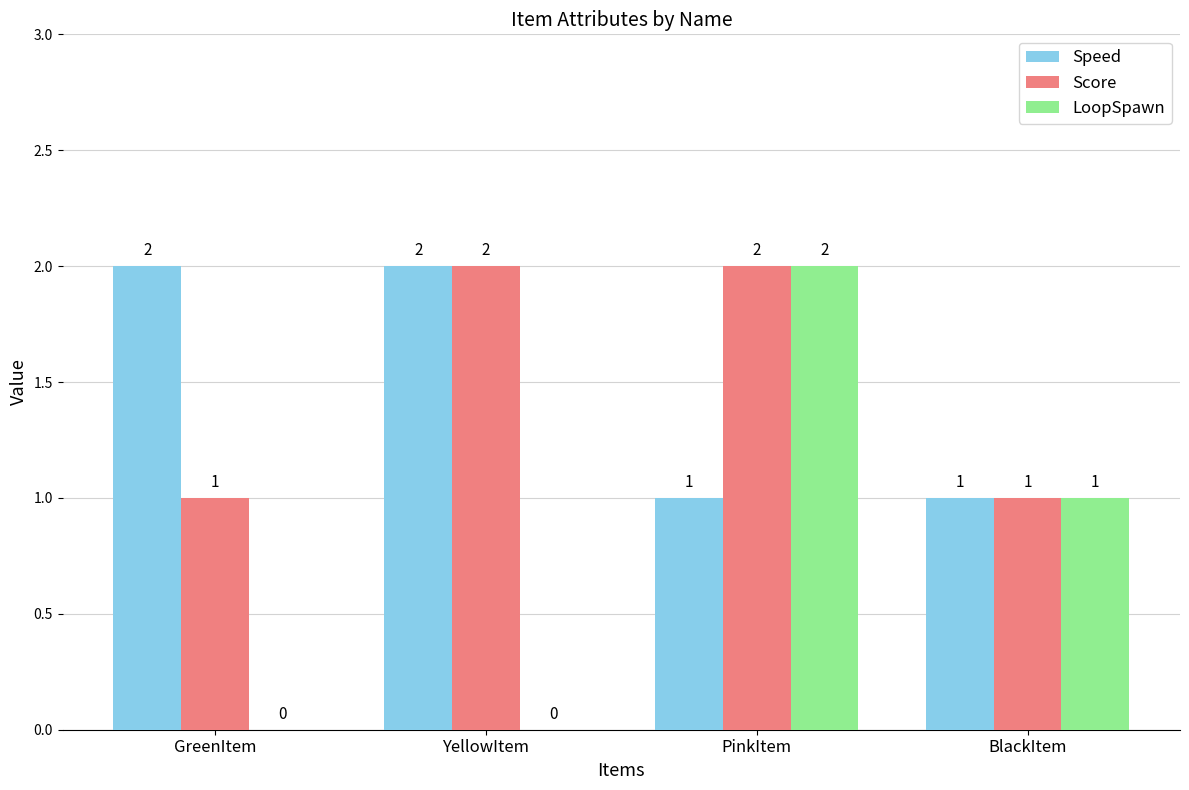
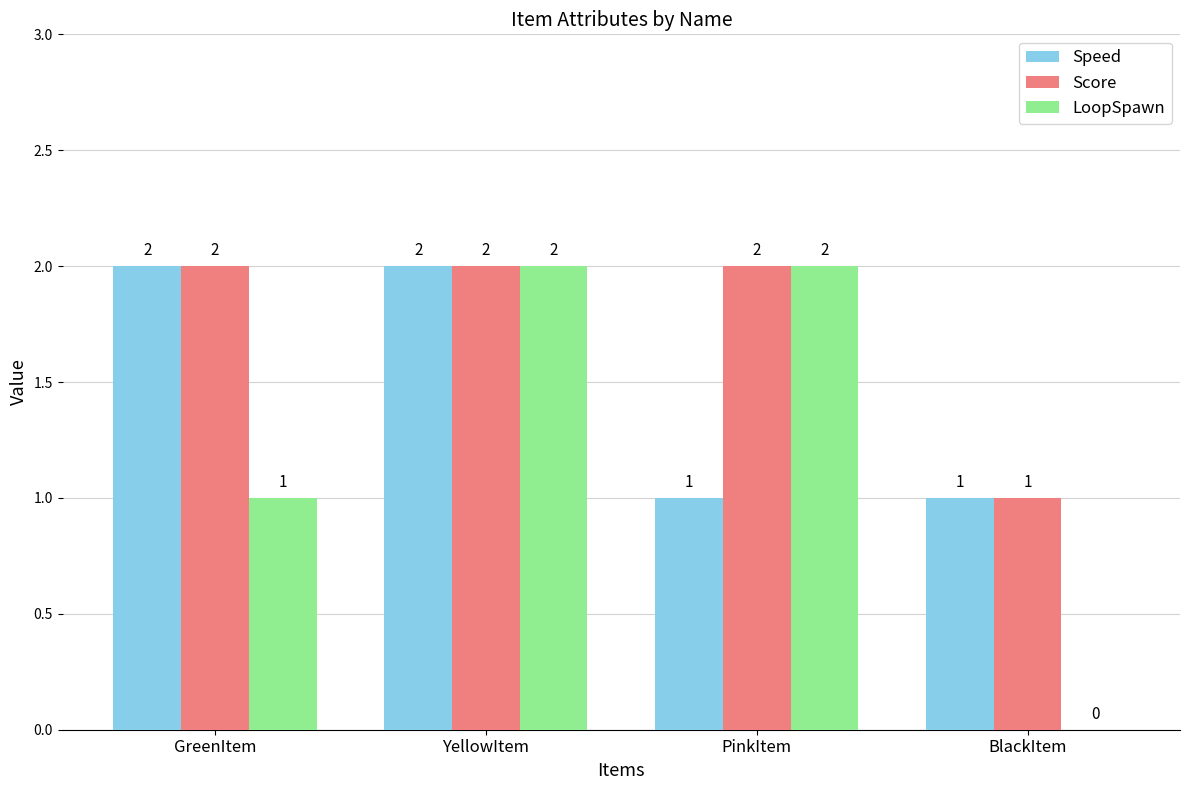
  {
    "Speed": {
      "GreenItem": 2,
      "YellowItem": 2,
      "PinkItem": 1,
      "BlackItem": 1
    },
    "Score": {
-     "GreenItem": 1,
+     "GreenItem": 2,
      "YellowItem": 2,
      "PinkItem": 2,
      "BlackItem": 1
    },
    "LoopSpawn": {
-     "GreenItem": 0,
-     "YellowItem": 0,
+     "GreenItem": 1,
+     "YellowItem": 2,
      "PinkItem": 2,
-     "BlackItem": 1
+     "BlackItem": 0
    }
  }
